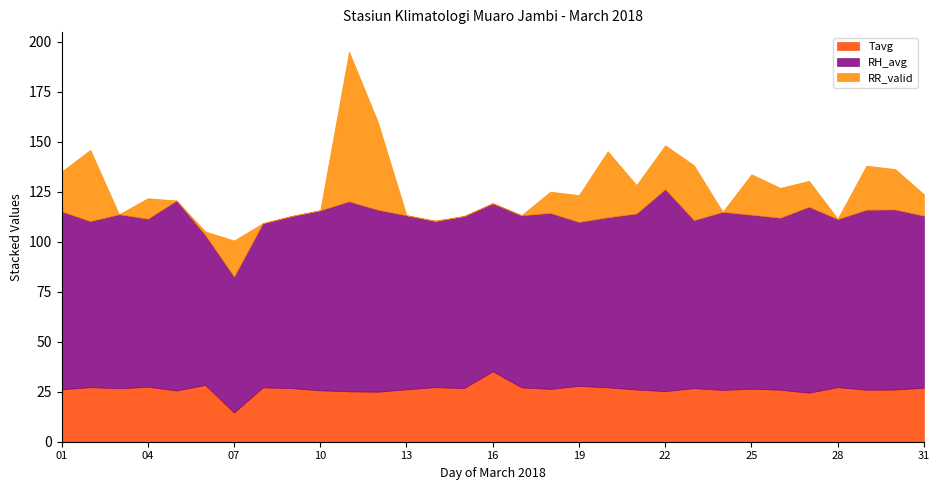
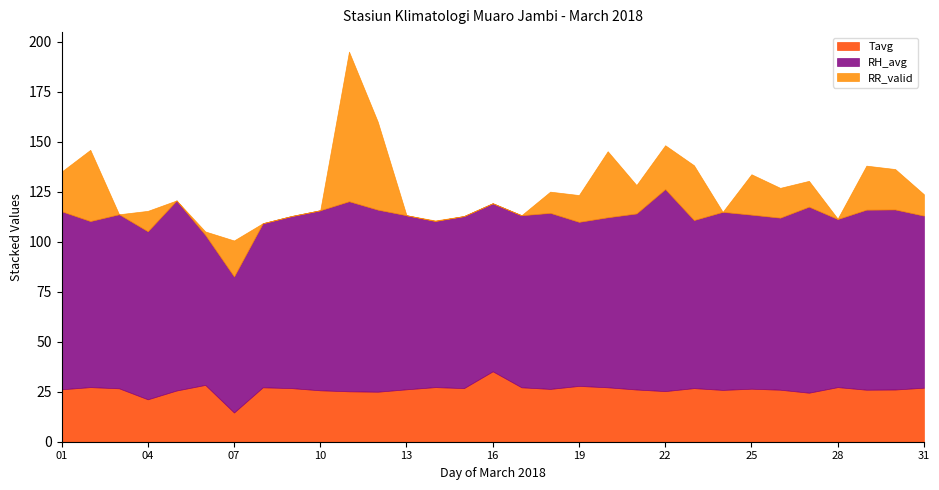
  {
    "Tavg": {
      "01": 26,
-     "04": 28,
+     "04": 21,
      "07": 15,
      "10": 26,
      "13": 26,
      "16": 35,
      "19": 28,
      "22": 25,
      "25": 27,
      "28": 27,
      "31": 27
    },
    "RH_avg": {
      "01": 89,
      "04": 84,
      "07": 68,
      "19": 82,
      "22": 101,
      "25": 87,
      "31": 86
    },
    "RR_valid": {
      "01": 20,
      "04": 10,
      "07": 18,
      "19": 13,
      "22": 22,
      "25": 20,
      "31": 11
    }
  }
